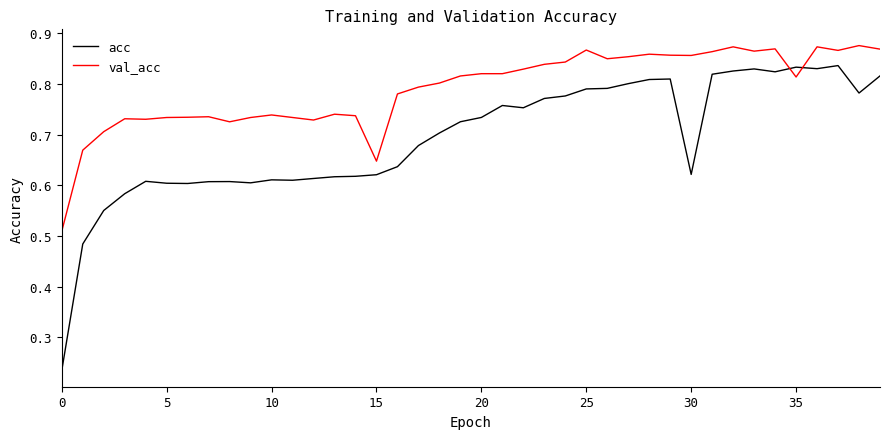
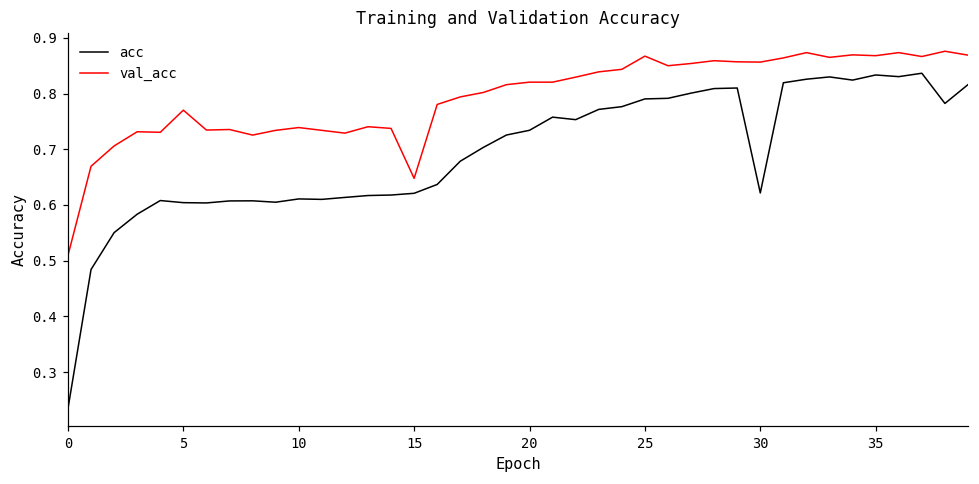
  {
    "acc": {
      "0": 0.23,
      "5": 0.60,
      "10": 0.61,
      "15": 0.62,
      "20": 0.73,
      "25": 0.79,
      "30": 0.62,
      "35": 0.83
    },
    "val_acc": {
      "0": 0.51,
-     "5": 0.73,
+     "5": 0.77,
      "10": 0.74,
      "15": 0.65,
      "20": 0.82,
      "25": 0.87,
      "30": 0.86,
-     "35": 0.81
+     "35": 0.87
    }
  }
